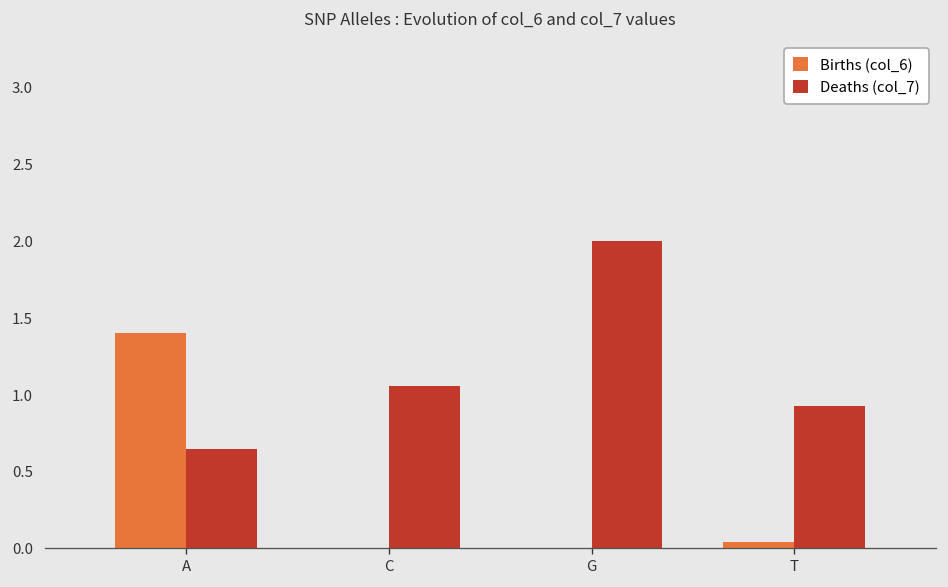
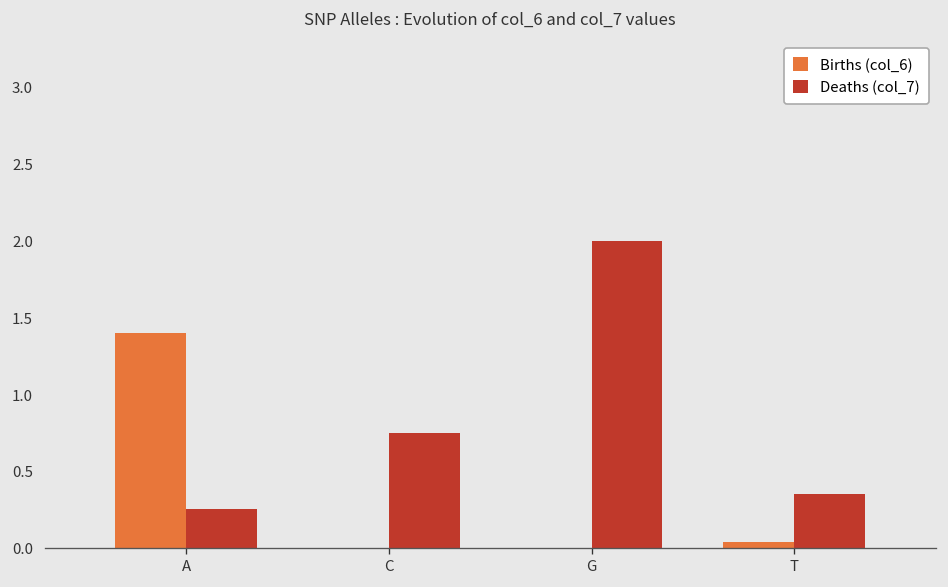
  {
    "Births (col_6)": {
      "A": 1.40,
      "C": 0.00,
      "G": 0.00,
      "T": 0.04
    },
    "Deaths (col_7)": {
-     "A": 0.64,
-     "C": 1.05,
+     "A": 0.25,
+     "C": 0.75,
      "G": 2.00,
-     "T": 0.92
+     "T": 0.35
    }
  }
